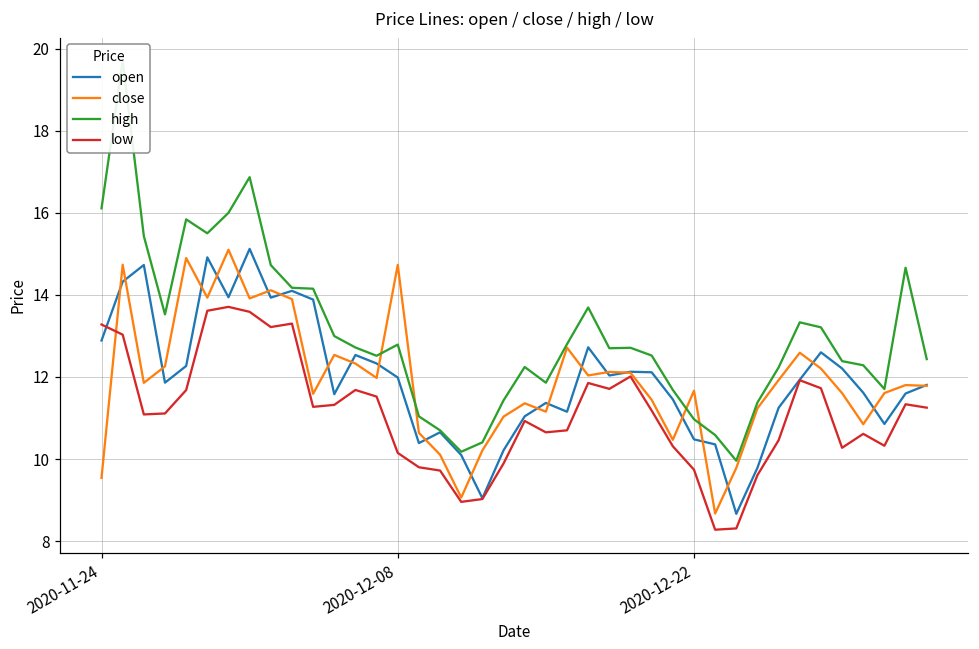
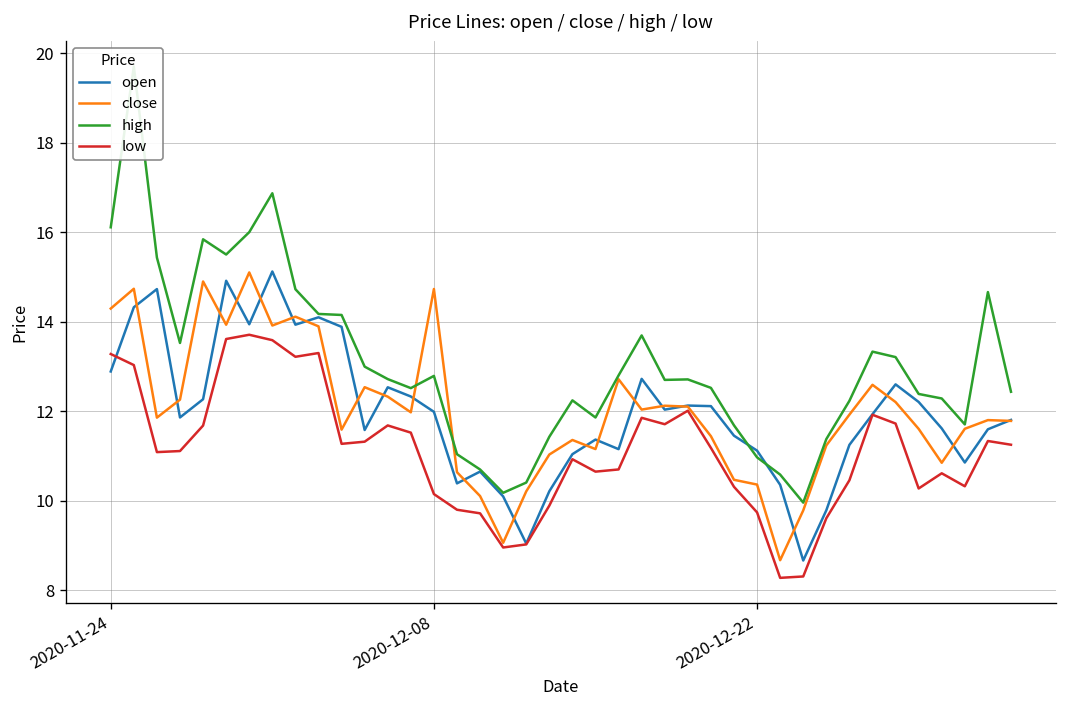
  {
    "open": {
      "2020-11-24": 12.9,
      "2020-12-08": 12.0,
-     "2020-12-22": 10.5
+     "2020-12-22": 11.1
    },
    "close": {
-     "2020-11-24": 9.5,
+     "2020-11-24": 14.3,
      "2020-12-08": 14.7,
-     "2020-12-22": 11.7
+     "2020-12-22": 10.4
    },
    "high": {
      "2020-11-24": 16.1,
      "2020-12-08": 12.8,
      "2020-12-22": 11.0
    },
    "low": {
      "2020-11-24": 13.3,
      "2020-12-08": 10.2,
      "2020-12-22": 9.7
    }
  }
